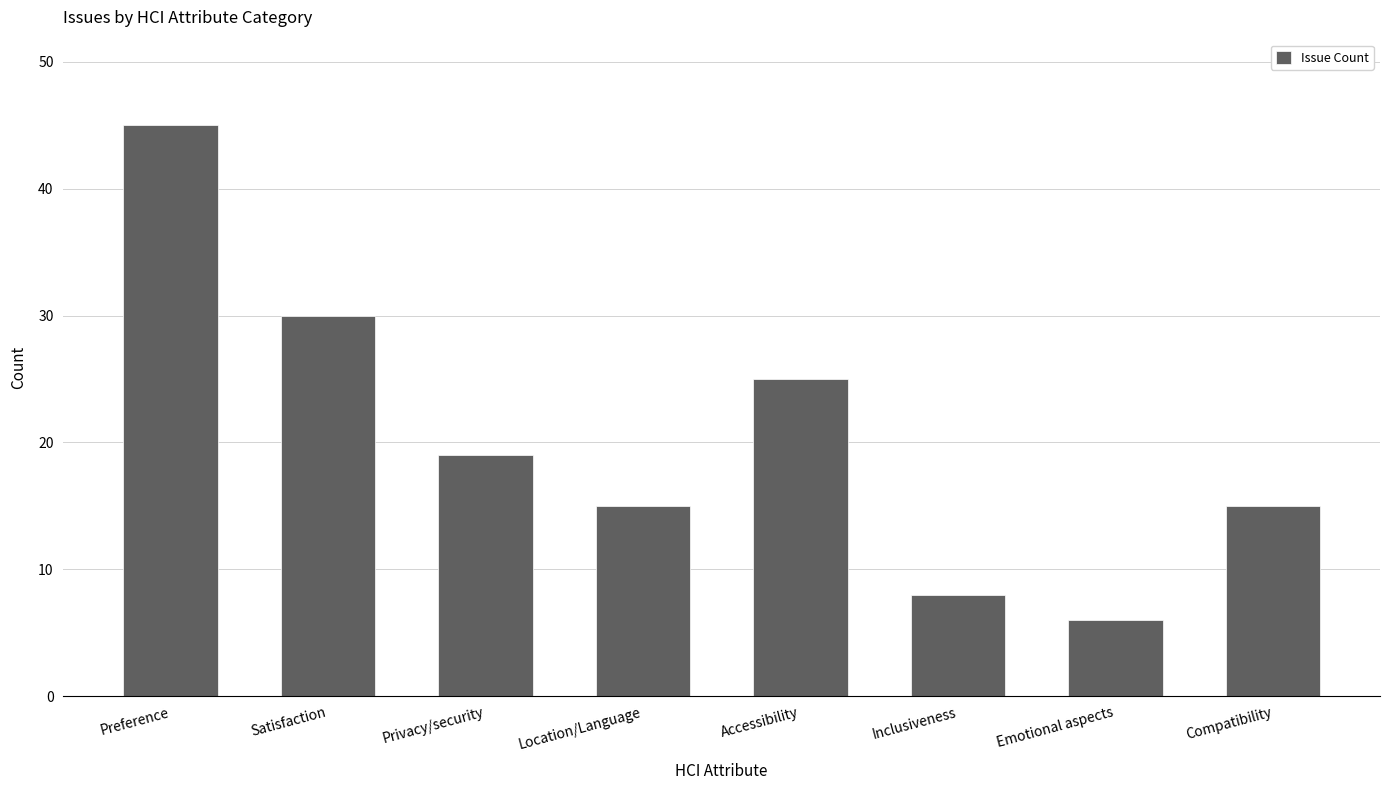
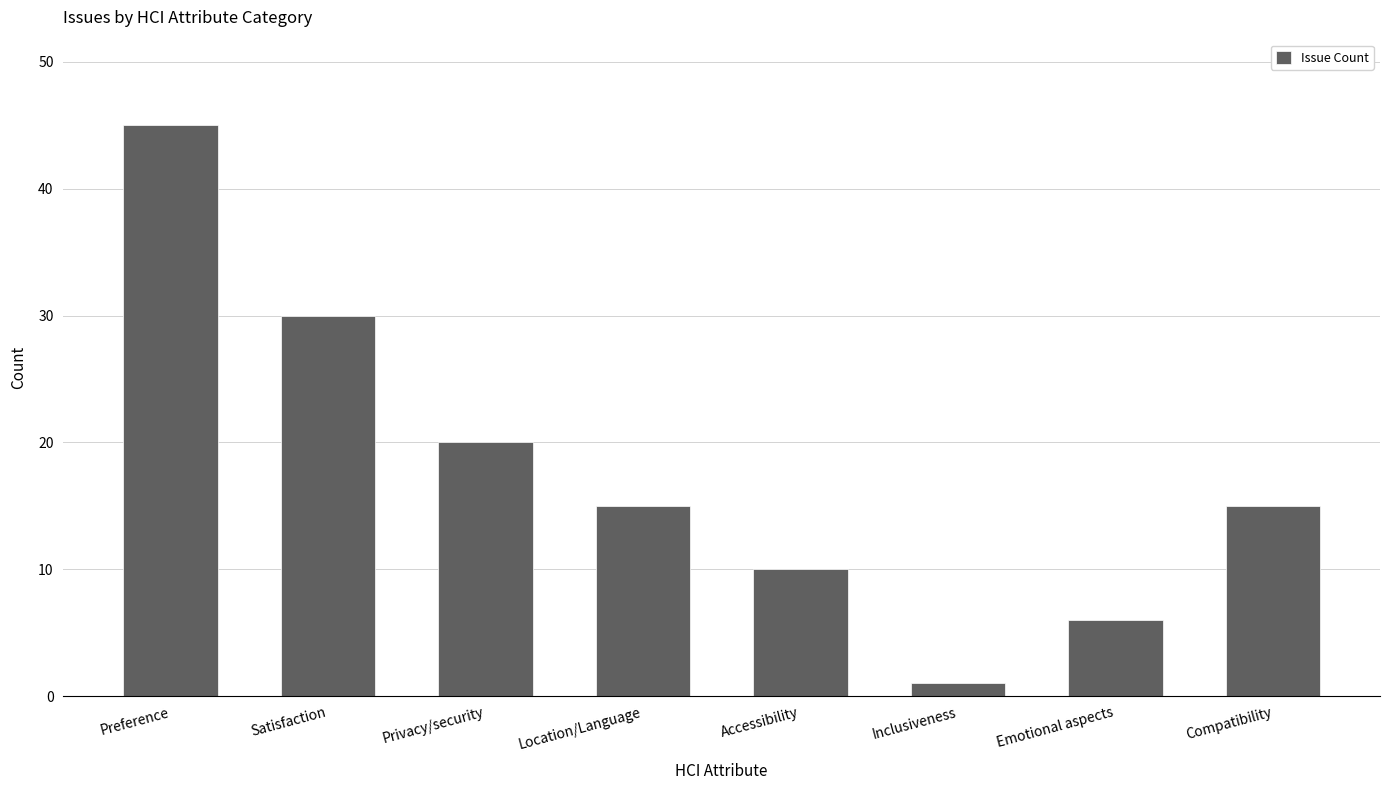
  {
    "Preference": 45,
    "Satisfaction": 30,
-   "Privacy/security": 19,
+   "Privacy/security": 20,
    "Location/Language": 15,
-   "Accessibility": 25,
-   "Inclusiveness": 8,
+   "Accessibility": 10,
+   "Inclusiveness": 1,
    "Emotional aspects": 6,
    "Compatibility": 15
  }
